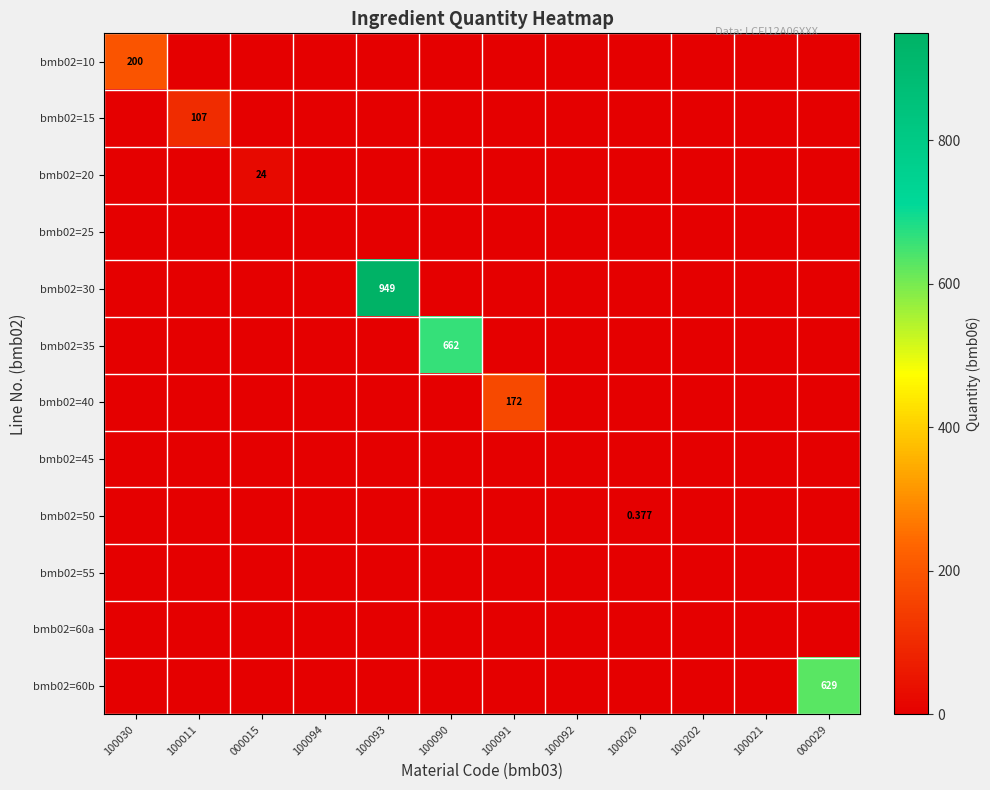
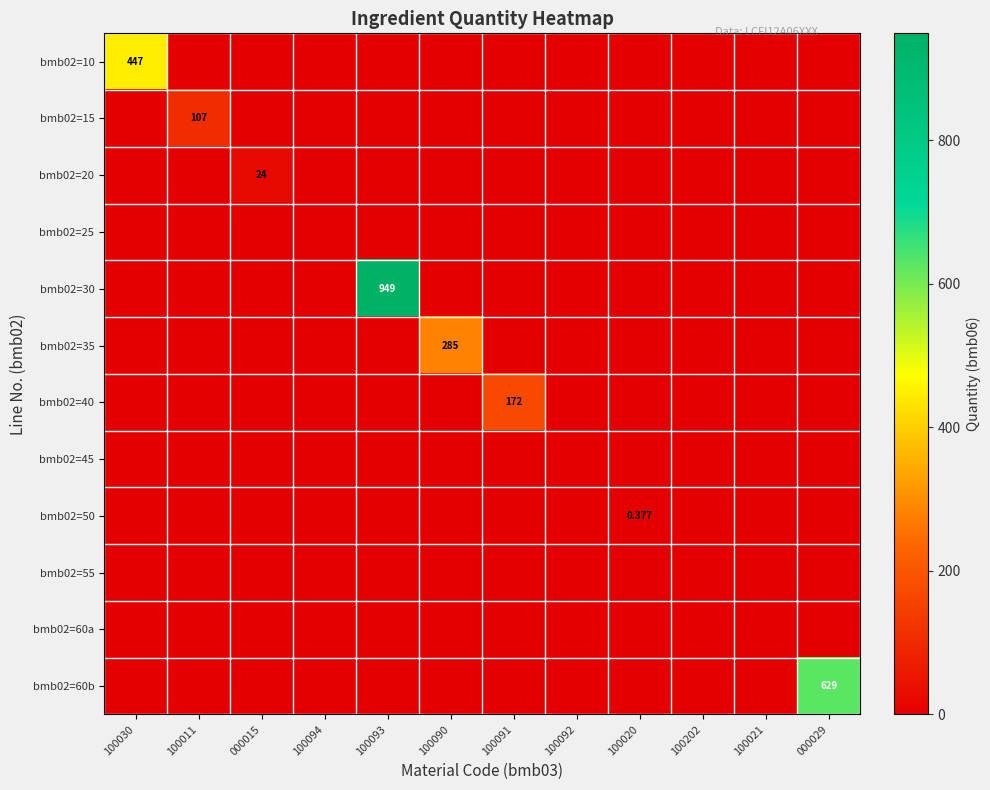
  {
    "bmb02=10": {
-     "100030": 200
+     "100030": 447
    },
    "bmb02=15": {
      "100011": 107
    },
    "bmb02=20": {
      "000015": 24
    },
    "bmb02=30": {
      "100093": 949
    },
    "bmb02=35": {
-     "100090": 662
+     "100090": 285
    },
    "bmb02=40": {
      "100091": 172
    },
    "bmb02=50": {
      "100020": 0.377
    },
    "bmb02=60b": {
      "000029": 629
    }
  }
